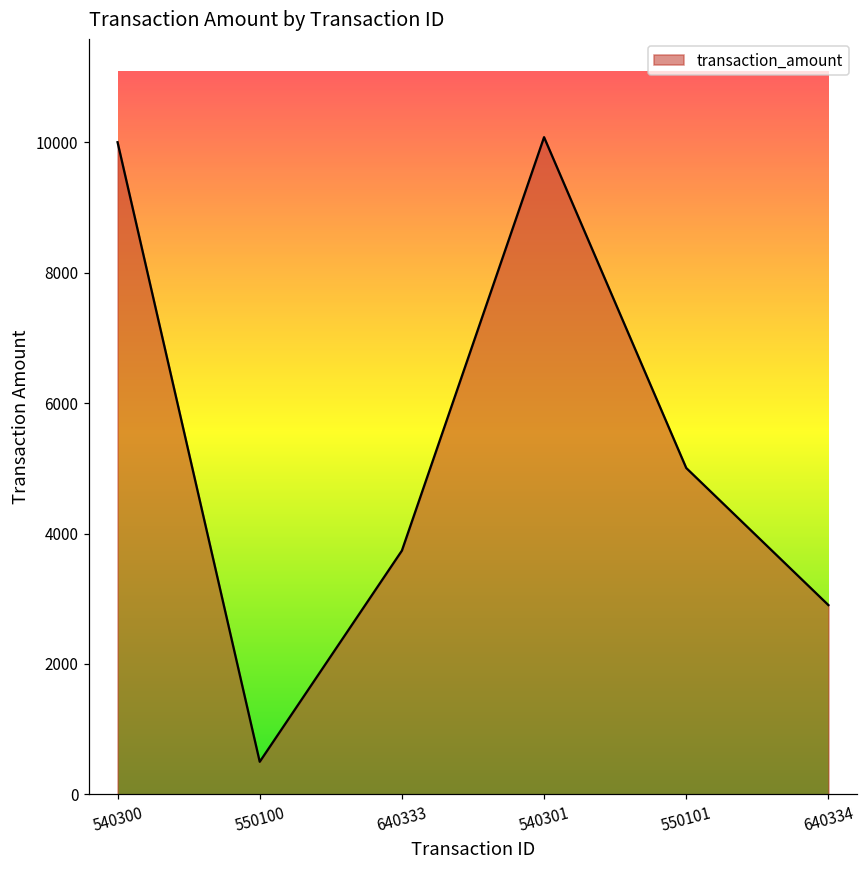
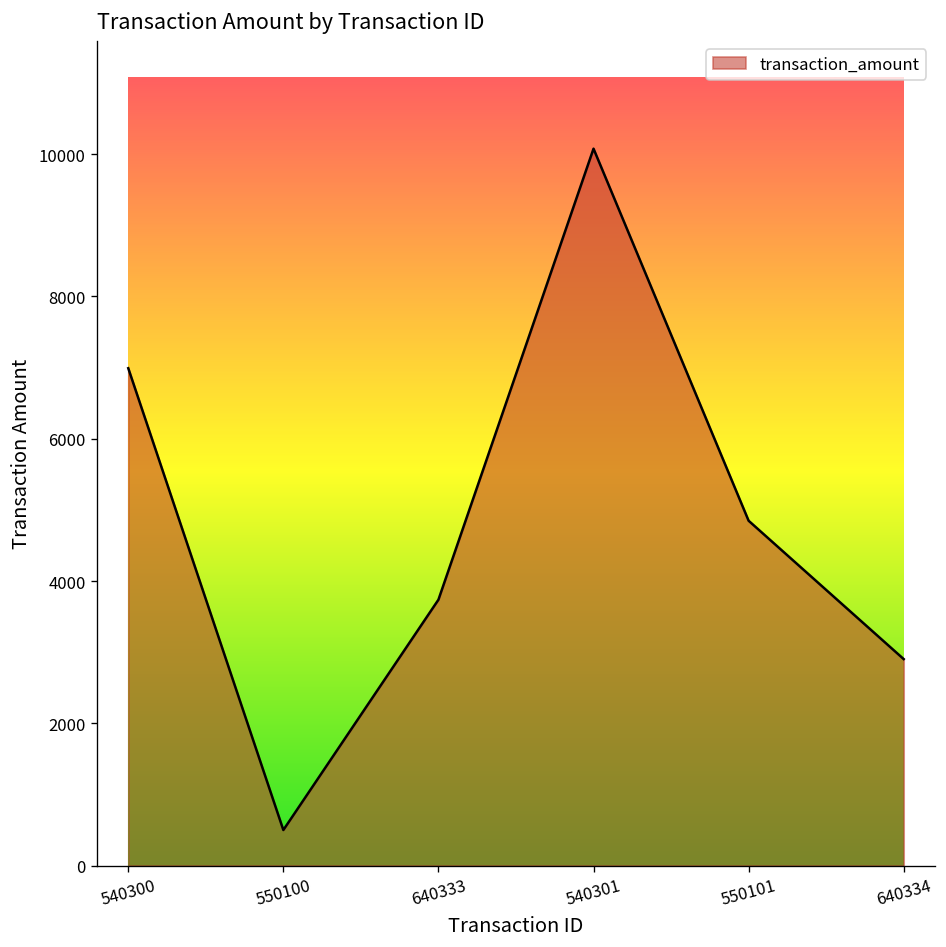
  {
-   "540300": 10000,
+   "540300": 7000,
    "550100": 500,
    "640333": 3700,
    "540301": 10100,
-   "550101": 5000,
+   "550101": 4800,
    "640334": 2900
  }
